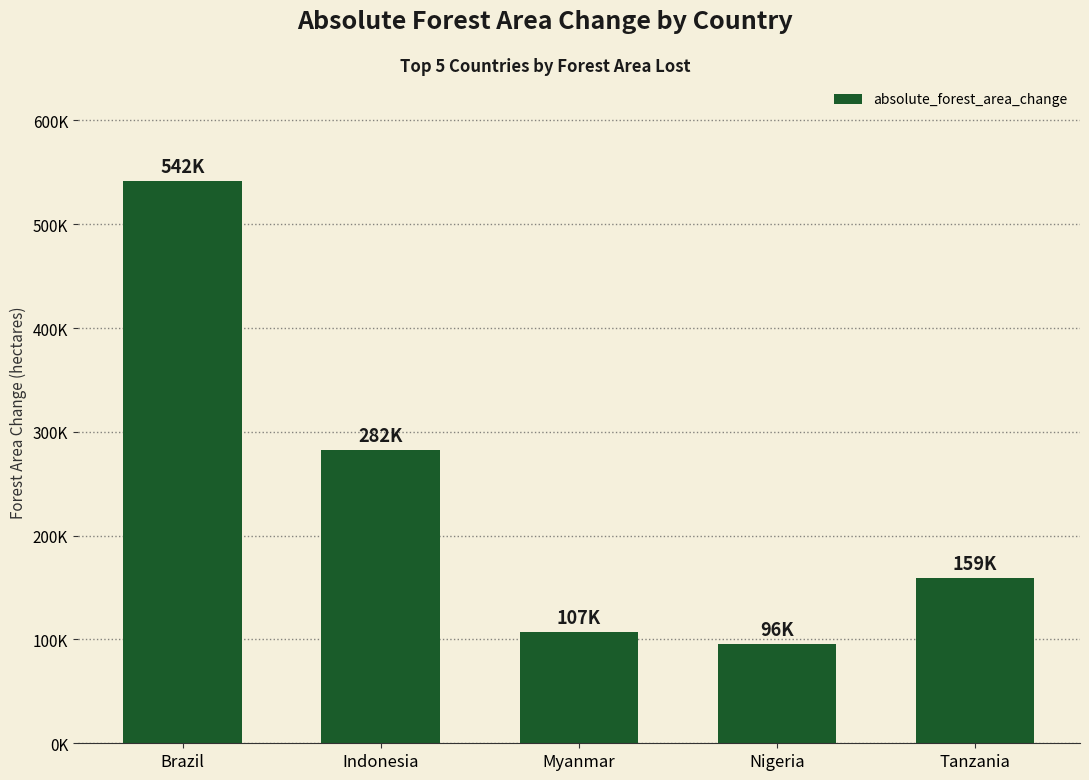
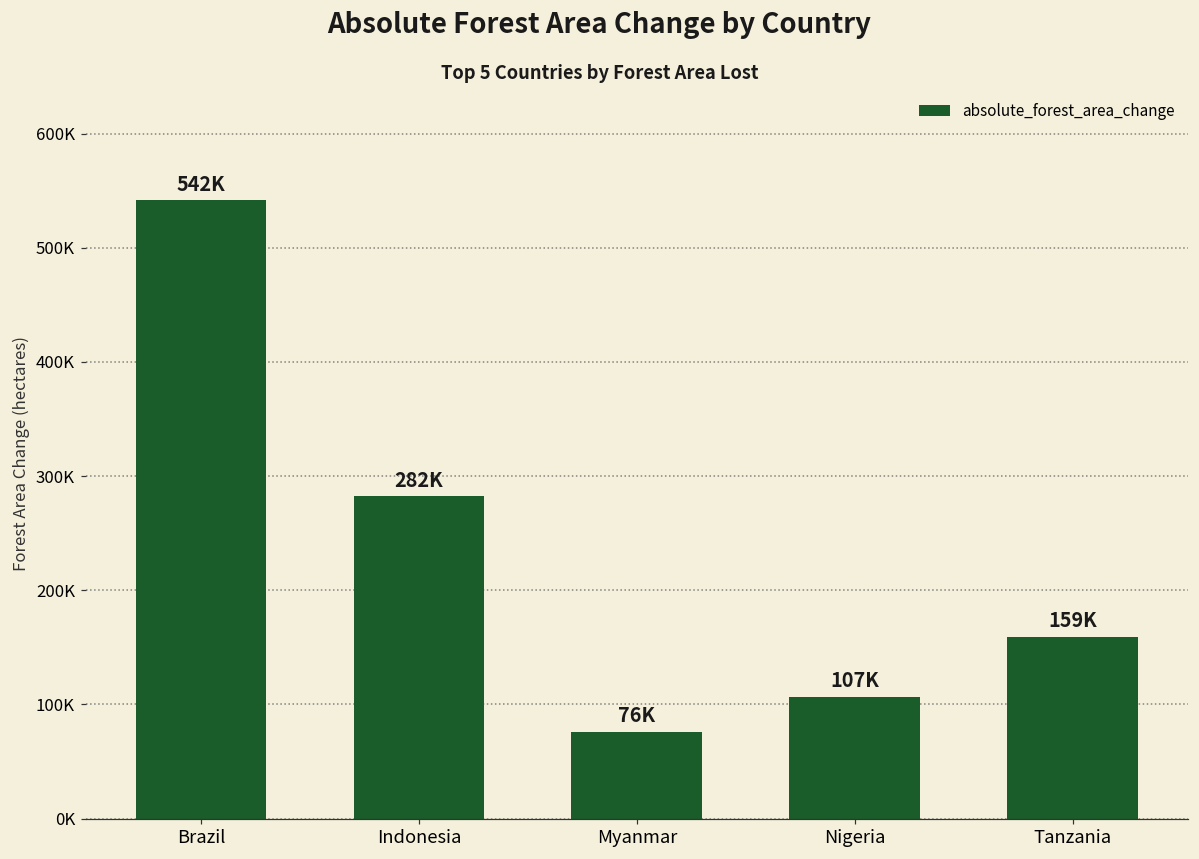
  {
    "Brazil": "542K",
    "Indonesia": "282K",
-   "Myanmar": "107K",
-   "Nigeria": "96K",
+   "Myanmar": "76K",
+   "Nigeria": "107K",
    "Tanzania": "159K"
  }
